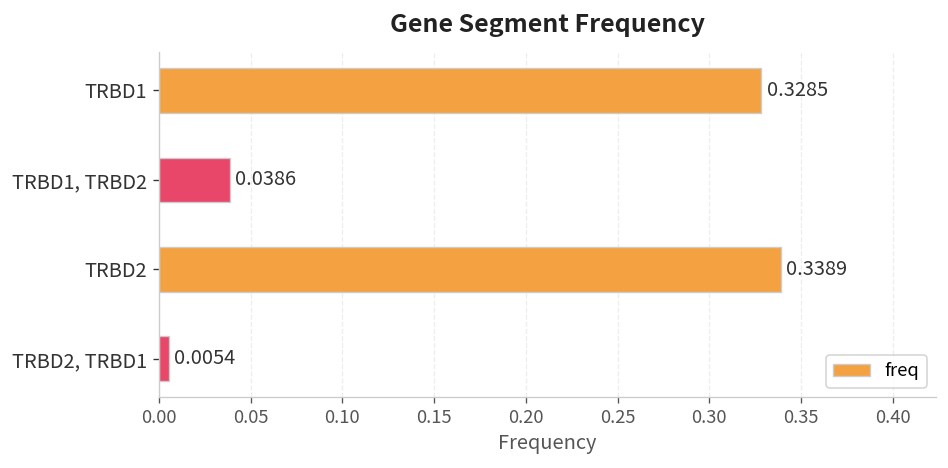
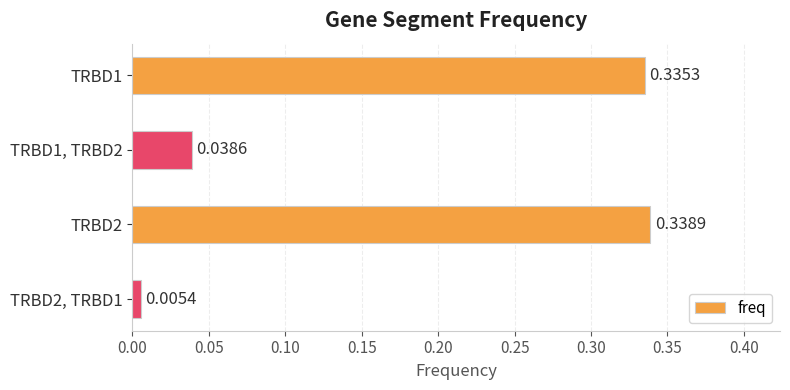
  {
-   "TRBD1": 0.3285,
+   "TRBD1": 0.3353,
    "TRBD1, TRBD2": 0.0386,
    "TRBD2": 0.3389,
    "TRBD2, TRBD1": 0.0054
  }
